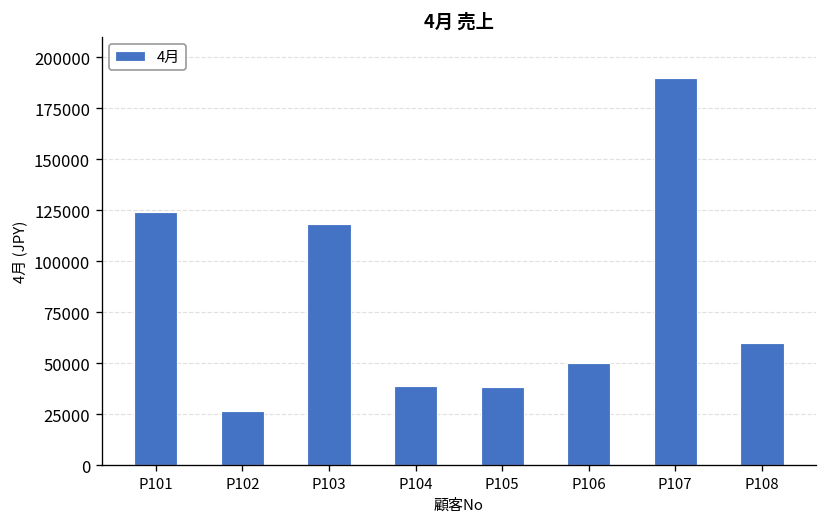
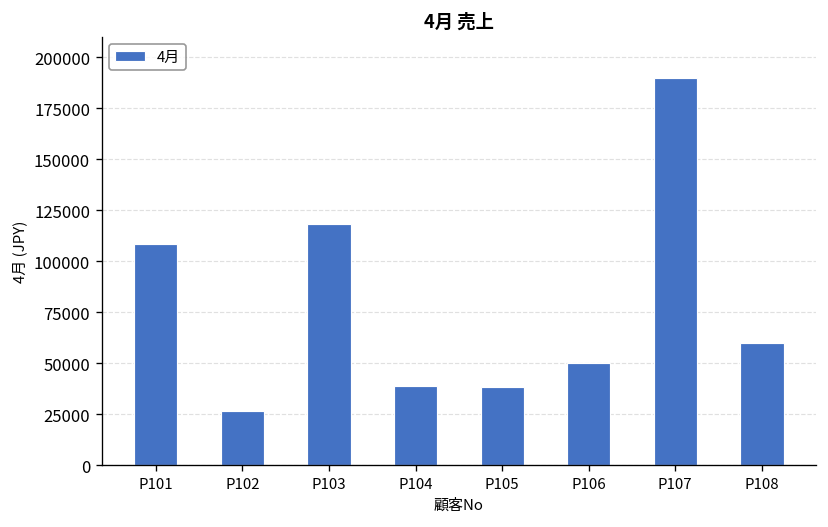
  {
-   "P101": 124000,
+   "P101": 109000,
    "P102": 27000,
    "P103": 118000,
    "P104": 39000,
    "P105": 38000,
    "P106": 50000,
    "P107": 190000,
    "P108": 60000
  }
